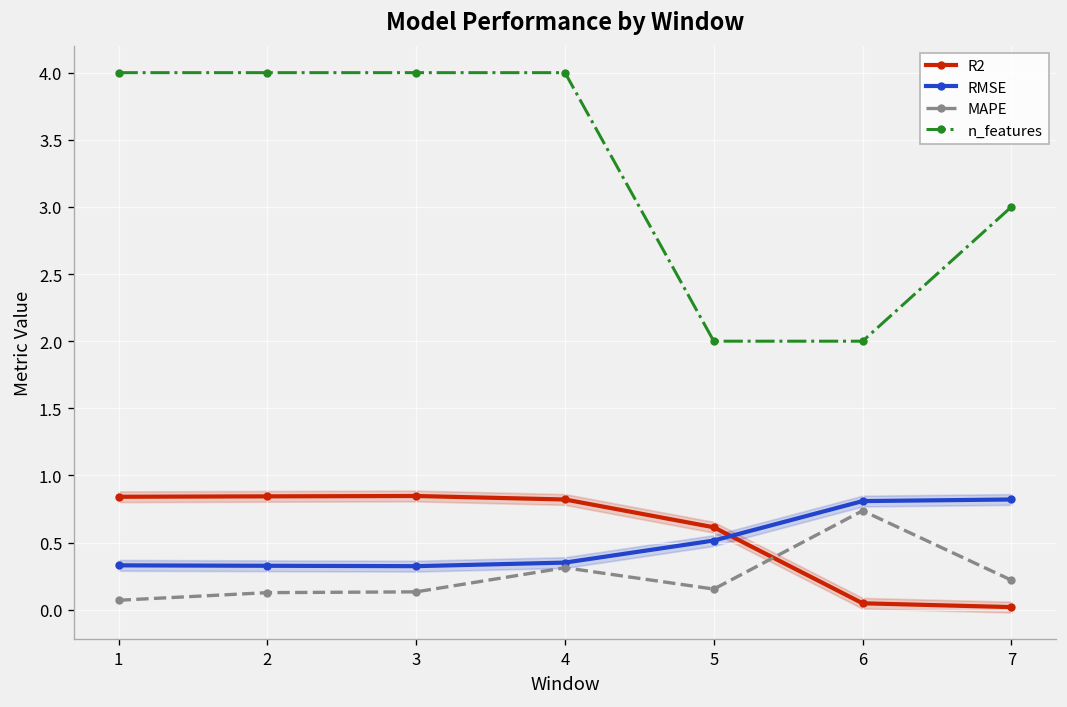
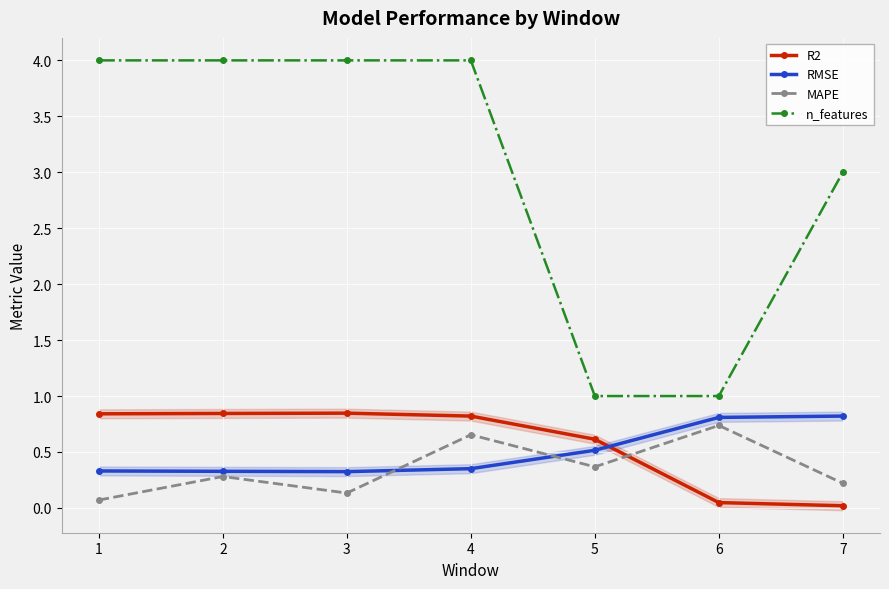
  {
    "MAPE": {
      "1": 0.07,
-     "2": 0.13,
+     "2": 0.28,
      "3": 0.13,
-     "4": 0.31,
-     "5": 0.15,
+     "4": 0.65,
+     "5": 0.37,
      "6": 0.74,
      "7": 0.22
    },
    "n_features": {
      "1": 4,
      "2": 4,
      "3": 4,
      "4": 4,
-     "5": 2,
-     "6": 2,
+     "5": 1,
+     "6": 1,
      "7": 3
    }
  }
